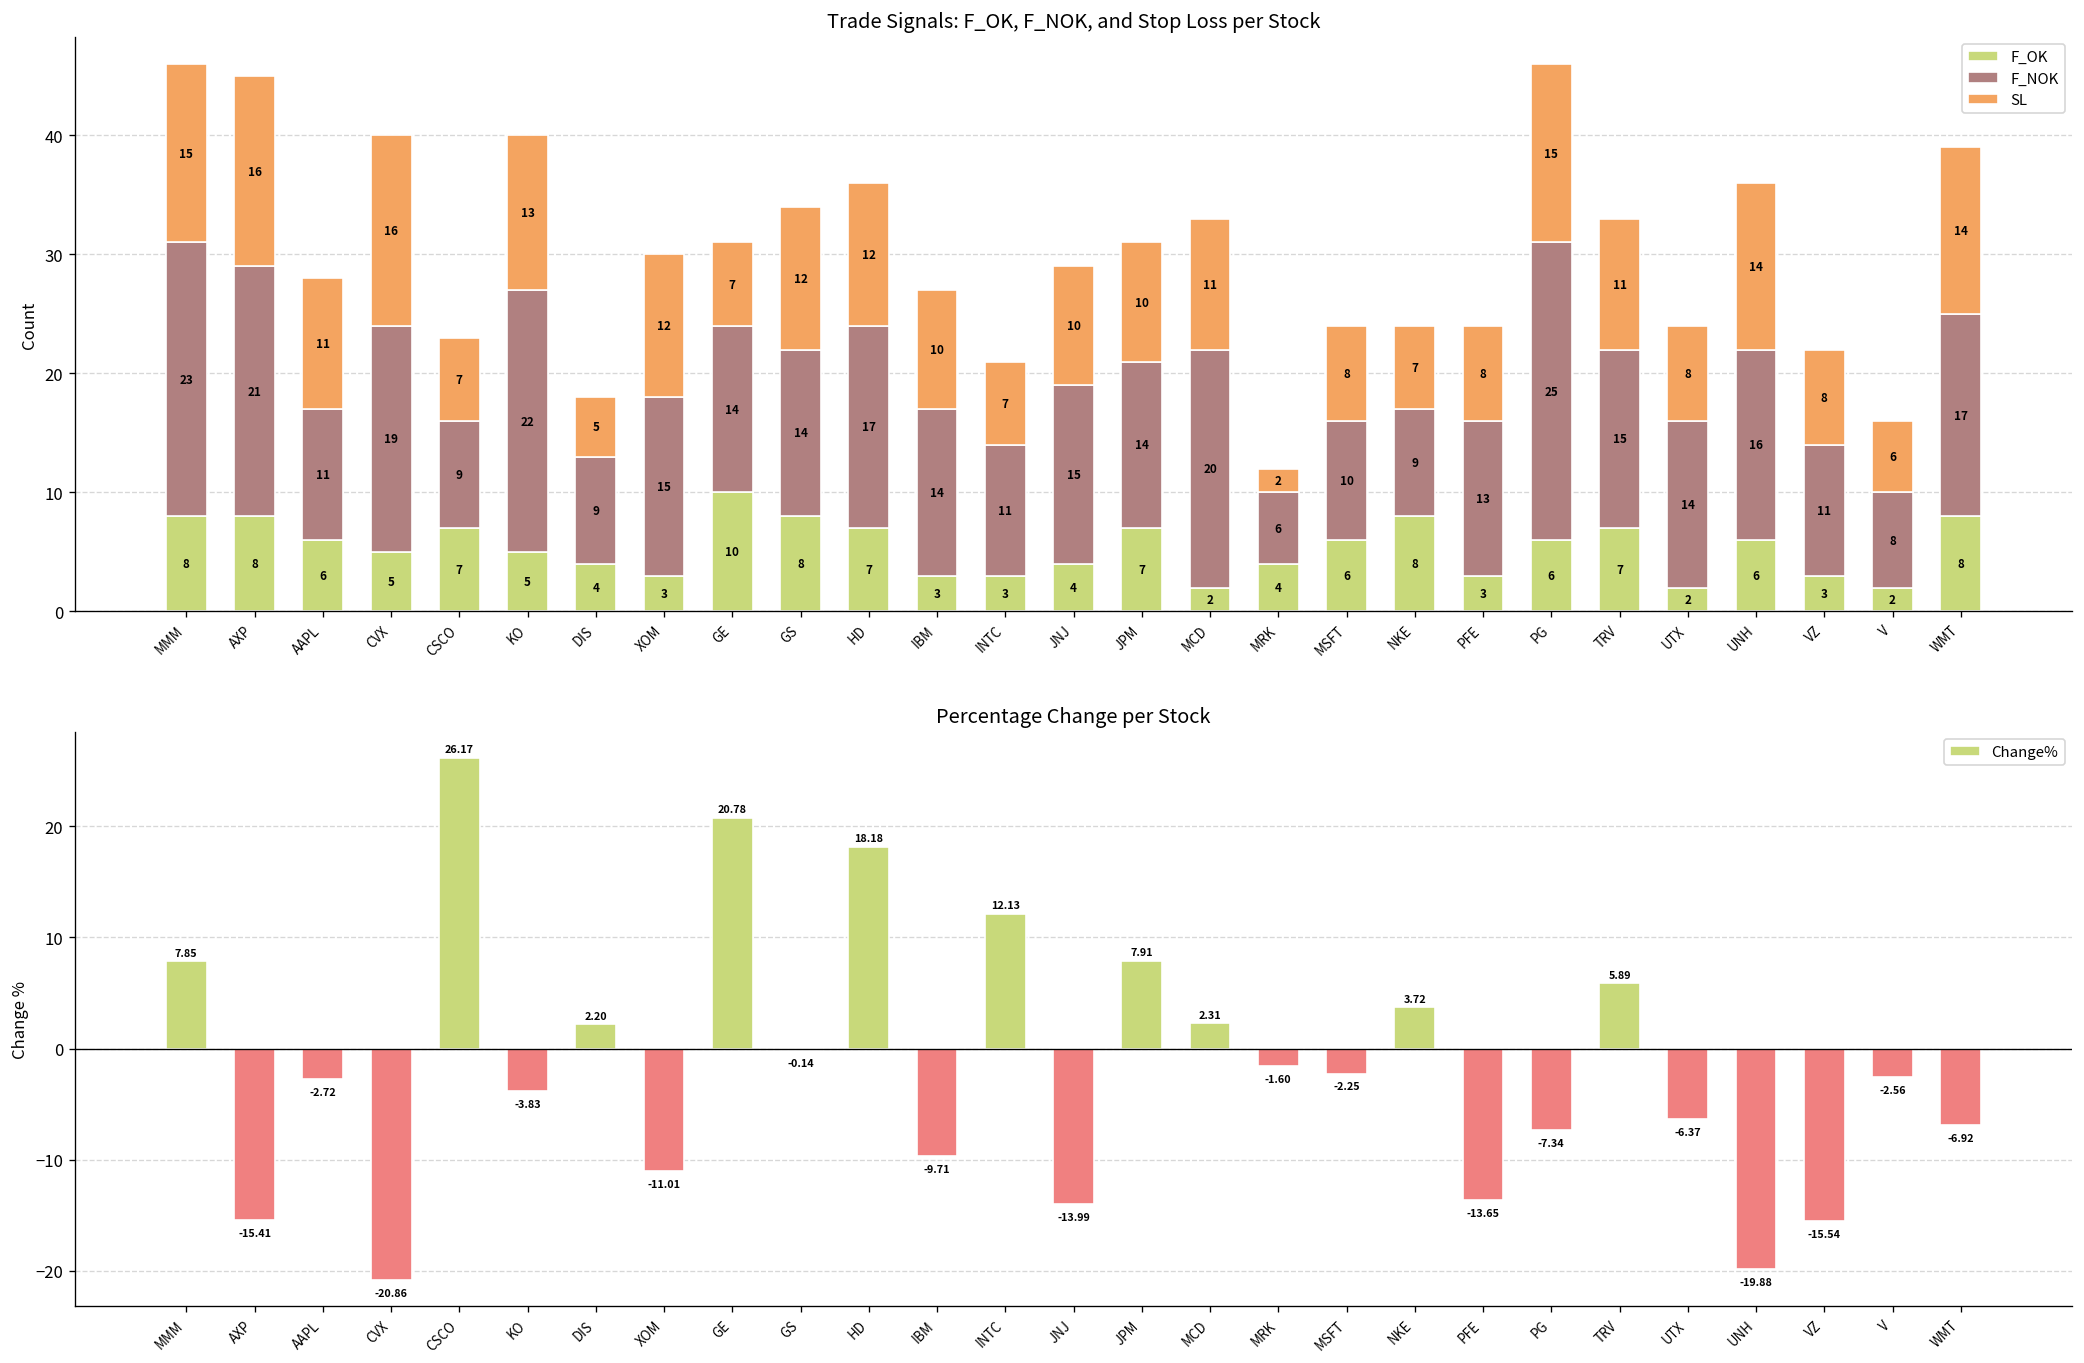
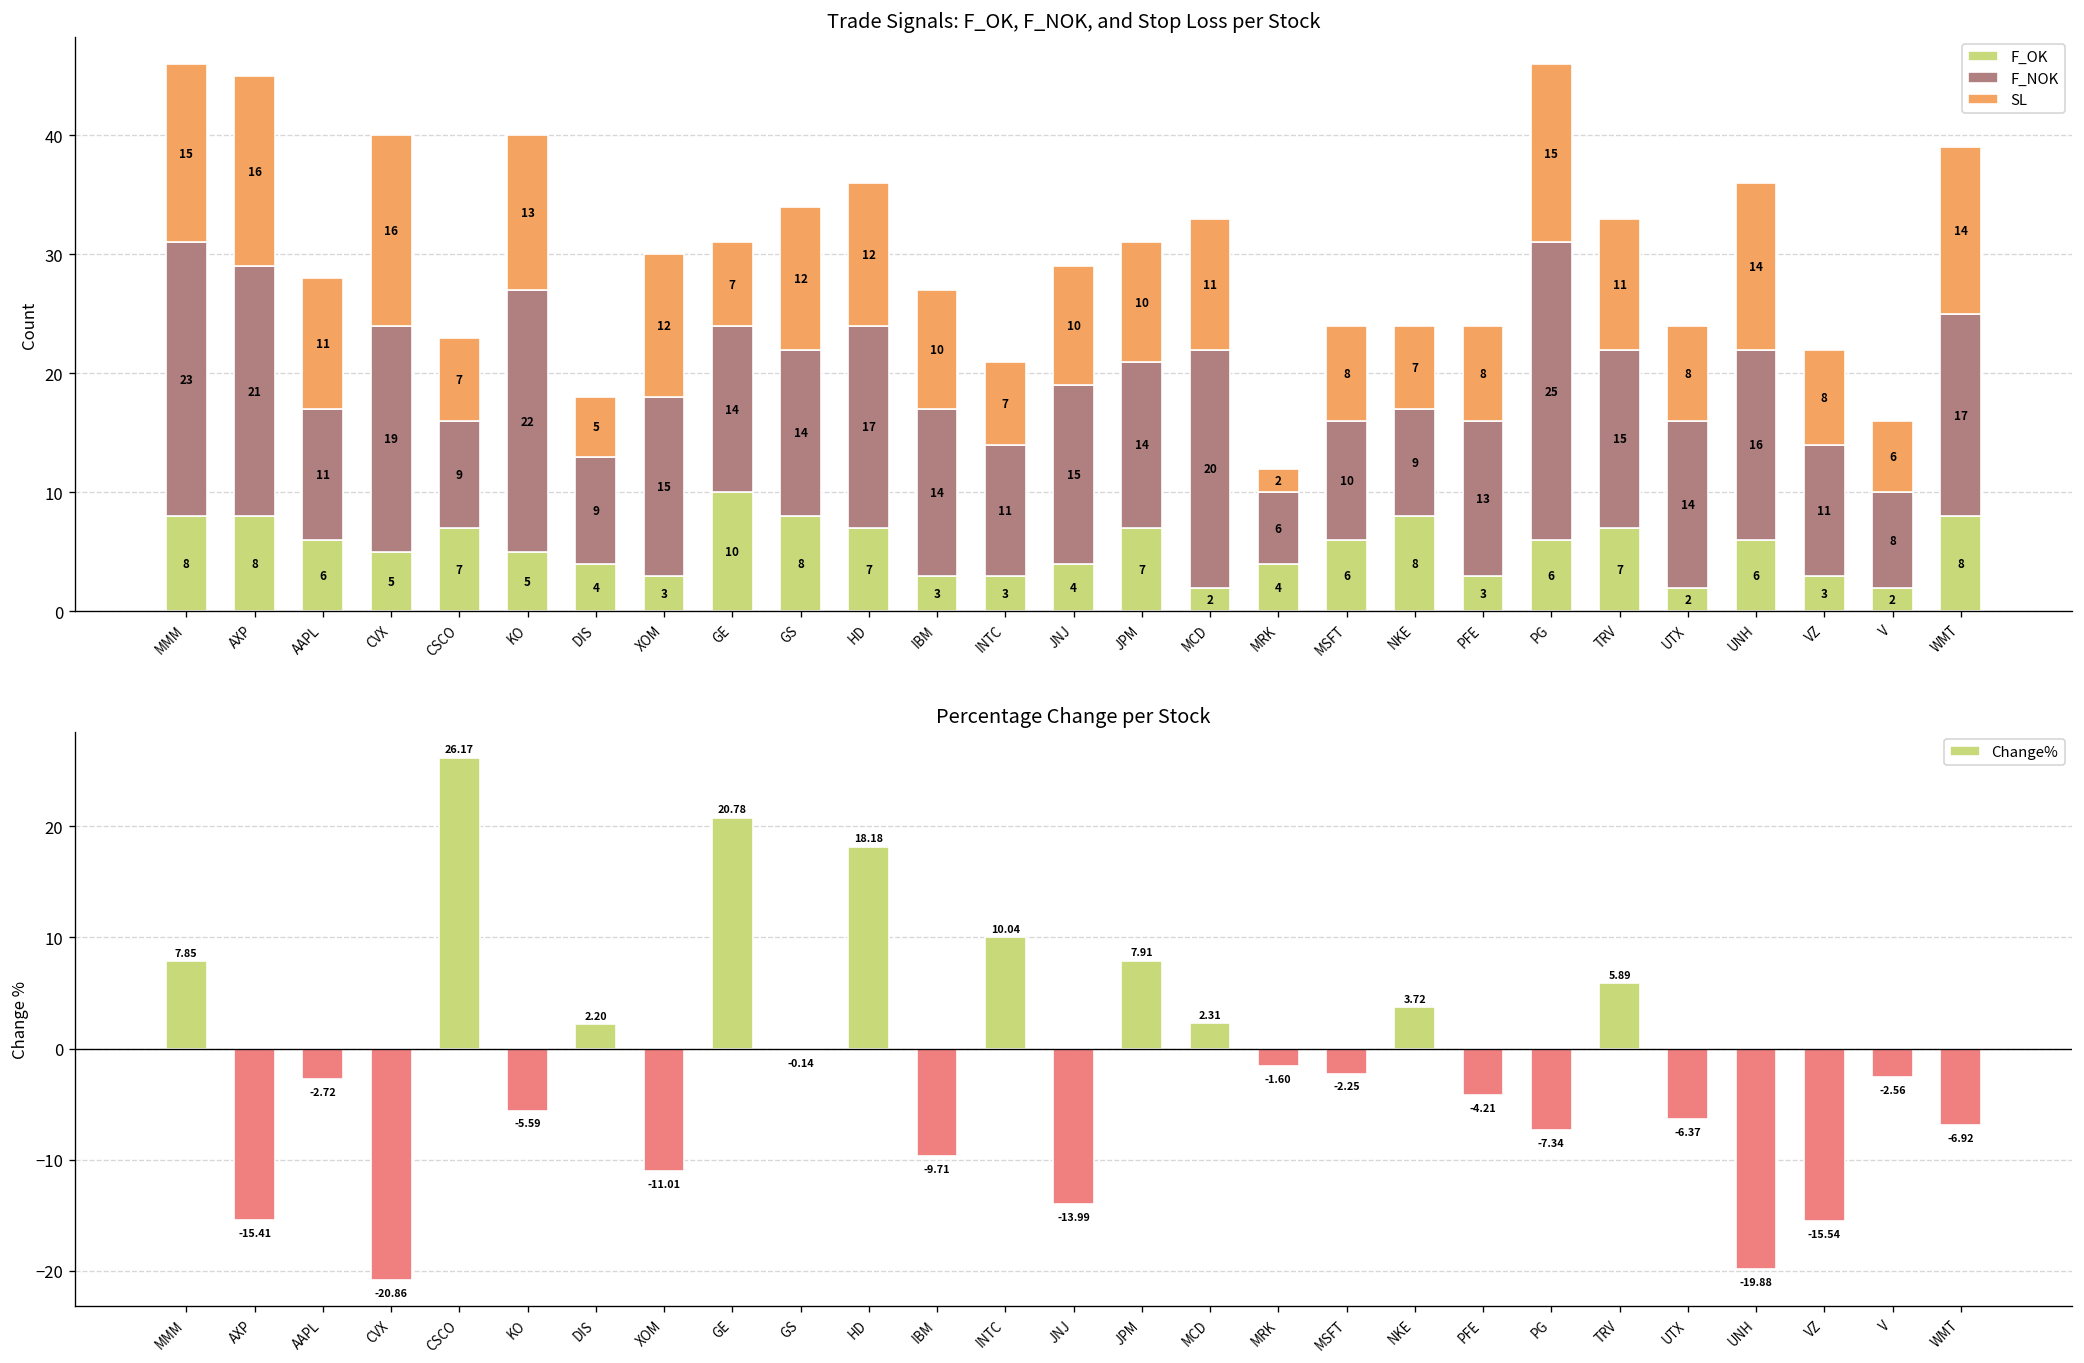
  {
    "Trade Signals: F_OK, F_NOK, and Stop Loss per Stock": {
      "F_OK": {
        "MMM": 8,
        "AXP": 8,
        "AAPL": 6,
        "CVX": 5,
        "CSCO": 7,
        "KO": 5,
        "DIS": 4,
        "XOM": 3,
        "GE": 10,
        "GS": 8,
        "HD": 7,
        "IBM": 3,
        "INTC": 3,
        "JNJ": 4,
        "JPM": 7,
        "MCD": 2,
        "MRK": 4,
        "MSFT": 6,
        "NKE": 8,
        "PFE": 3,
        "PG": 6,
        "TRV": 7,
        "UTX": 2,
        "UNH": 6,
        "VZ": 3,
        "V": 2,
        "WMT": 8
      },
      "F_NOK": {
        "MMM": 23,
        "AXP": 21,
        "AAPL": 11,
        "CVX": 19,
        "CSCO": 9,
        "KO": 22,
        "DIS": 9,
        "XOM": 15,
        "GE": 14,
        "GS": 14,
        "HD": 17,
        "IBM": 14,
        "INTC": 11,
        "JNJ": 15,
        "JPM": 14,
        "MCD": 20,
        "MRK": 6,
        "MSFT": 10,
        "NKE": 9,
        "PFE": 13,
        "PG": 25,
        "TRV": 15,
        "UTX": 14,
        "UNH": 16,
        "VZ": 11,
        "V": 8,
        "WMT": 17
      },
      "SL": {
        "MMM": 15,
        "AXP": 16,
        "AAPL": 11,
        "CVX": 16,
        "CSCO": 7,
        "KO": 13,
        "DIS": 5,
        "XOM": 12,
        "GE": 7,
        "GS": 12,
        "HD": 12,
        "IBM": 10,
        "INTC": 7,
        "JNJ": 10,
        "JPM": 10,
        "MCD": 11,
        "MRK": 2,
        "MSFT": 8,
        "NKE": 7,
        "PFE": 8,
        "PG": 15,
        "TRV": 11,
        "UTX": 8,
        "UNH": 14,
        "VZ": 8,
        "V": 6,
        "WMT": 14
      }
    },
    "Percentage Change per Stock": {
      "MMM": 7.85,
      "AXP": -15.41,
      "AAPL": -2.72,
      "CVX": -20.86,
      "CSCO": 26.17,
-     "KO": -3.83,
+     "KO": -5.59,
      "DIS": 2.20,
      "XOM": -11.01,
      "GE": 20.78,
      "GS": -0.14,
      "HD": 18.18,
      "IBM": -9.71,
-     "INTC": 12.13,
+     "INTC": 10.04,
      "JNJ": -13.99,
      "JPM": 7.91,
      "MCD": 2.31,
      "MRK": -1.60,
      "MSFT": -2.25,
      "NKE": 3.72,
-     "PFE": -13.65,
+     "PFE": -4.21,
      "PG": -7.34,
      "TRV": 5.89,
      "UTX": -6.37,
      "UNH": -19.88,
      "VZ": -15.54,
      "V": -2.56,
      "WMT": -6.92
    }
  }
